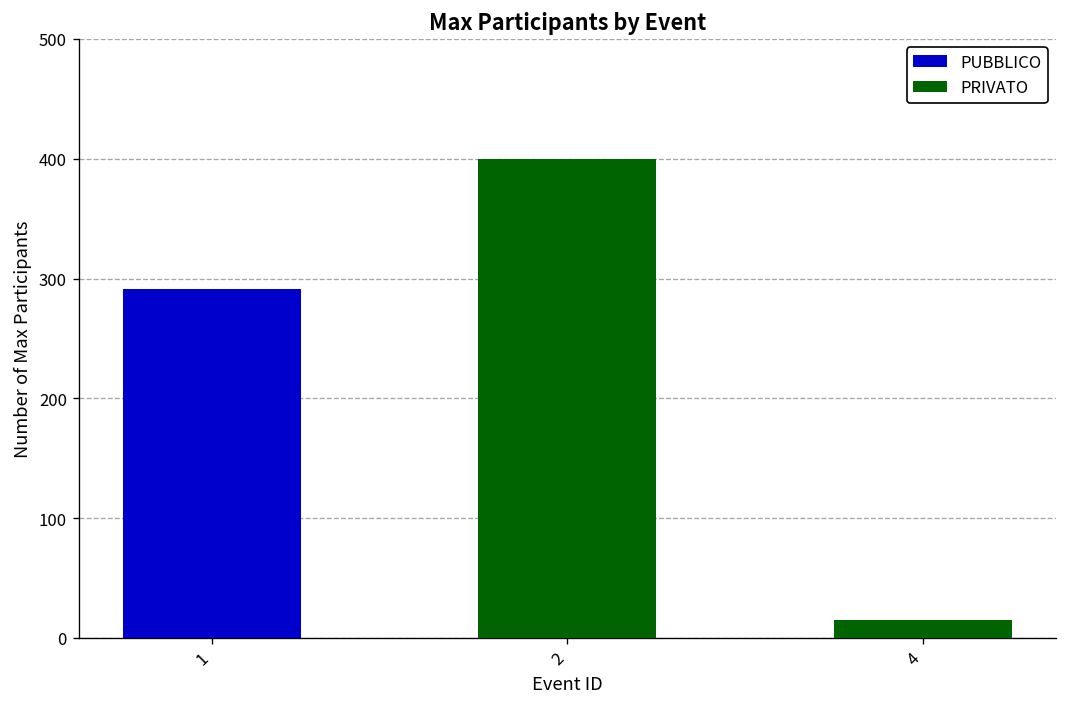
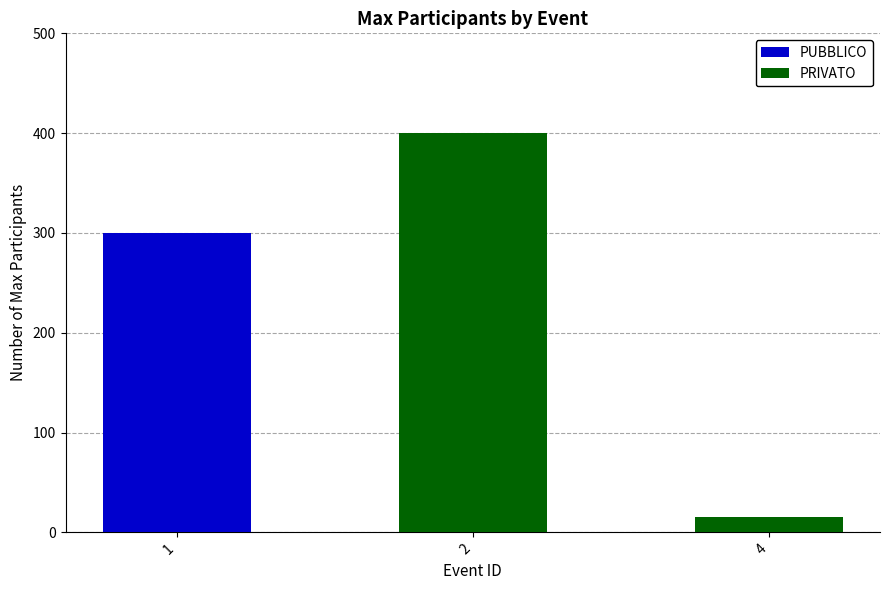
  {
    "PUBBLICO": {
-     "1": 290,
+     "1": 300,
      "2": 0,
      "4": 0
    },
    "PRIVATO": {
      "1": 0,
      "2": 400,
      "4": 20
    }
  }
